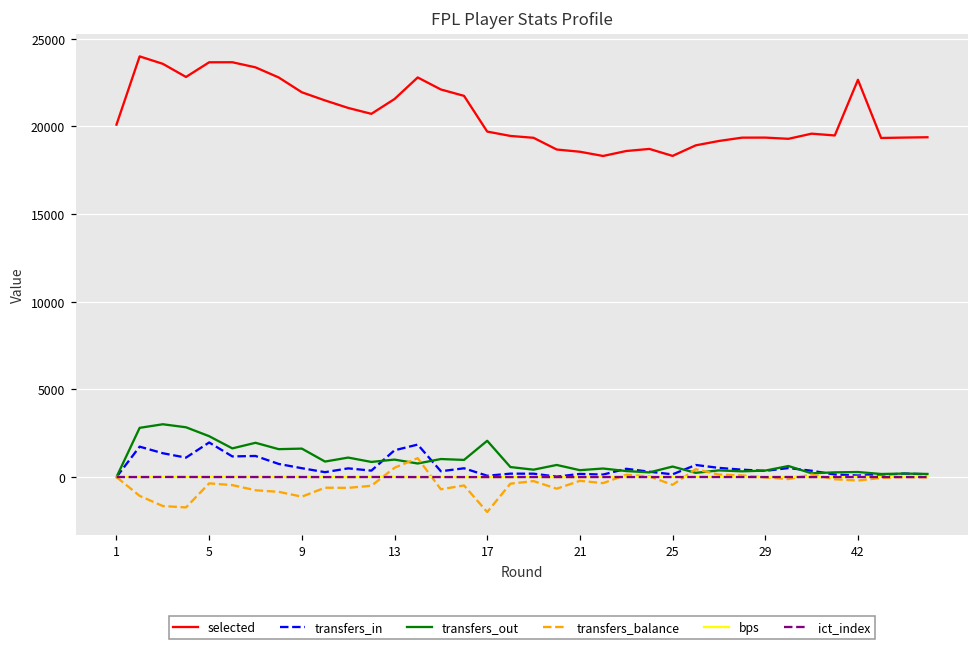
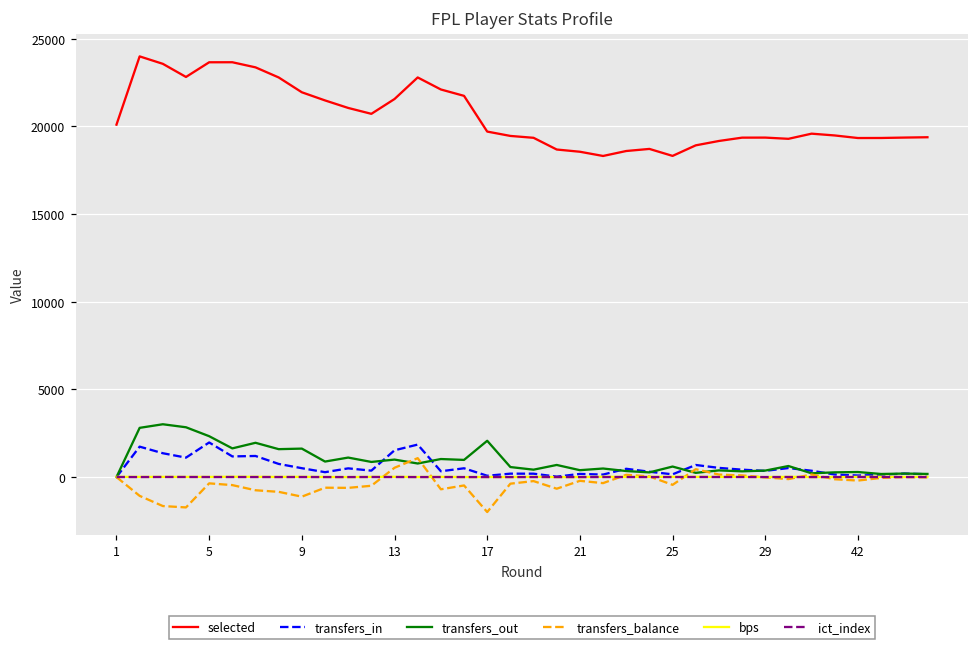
  {
    "selected": {
-     "42": 22700
+     "42": 19300
    },
    "transfers_out": {
      "42": 300
    },
    "transfers_balance": {
      "42": -200
    }
  }
